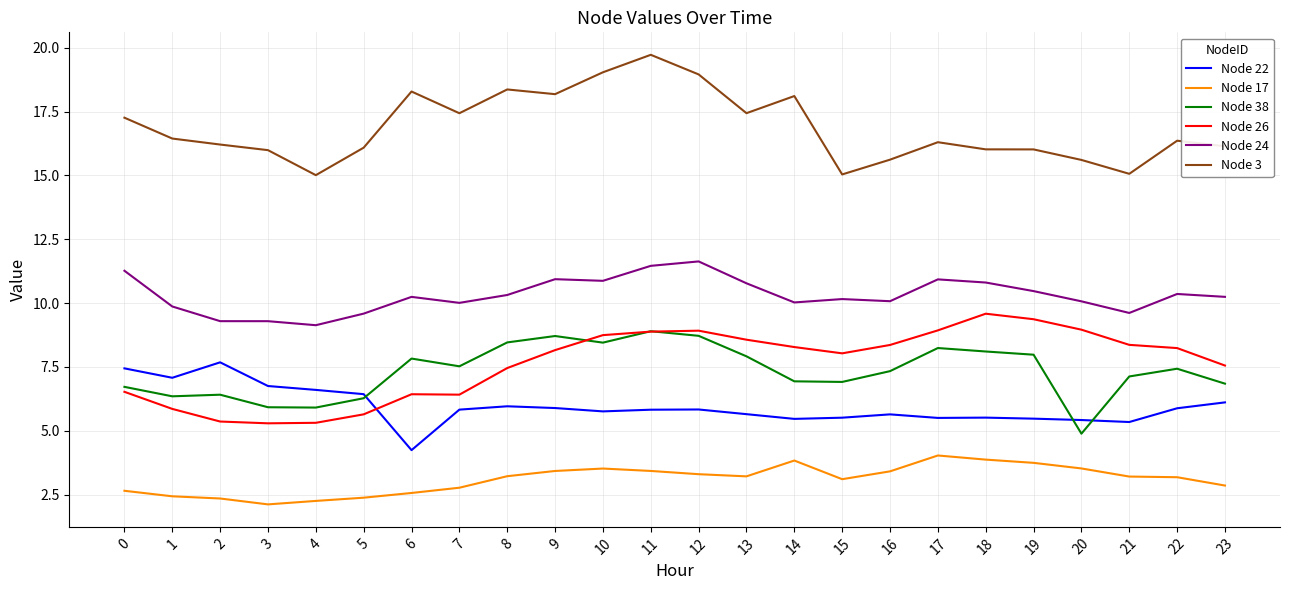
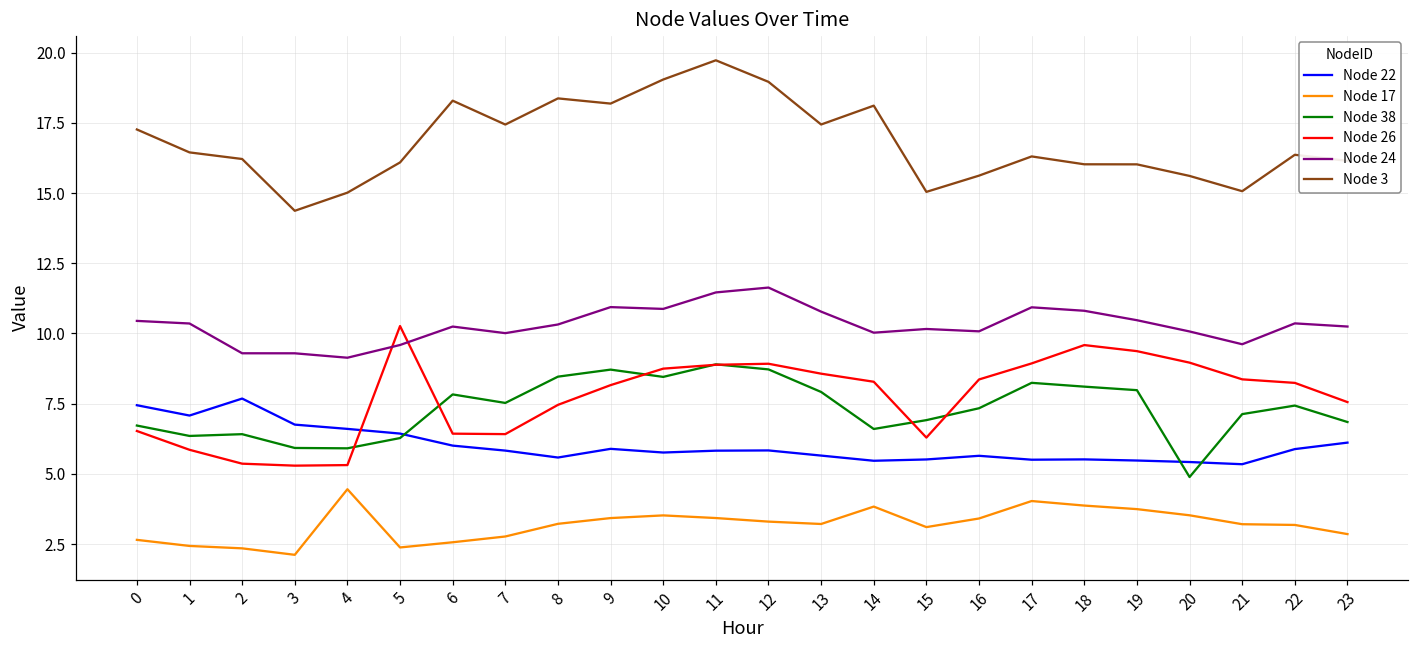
  {
    "Node 22": {
      "0": 7.4,
      "1": 7.1,
      "2": 7.7,
      "3": 6.8,
      "4": 6.6,
      "5": 6.4,
-     "6": 4.2,
+     "6": 6.0,
      "7": 5.8,
-     "8": 6.0,
+     "8": 5.6,
      "9": 5.9,
      "10": 5.8,
      "11": 5.8,
      "12": 5.8,
      "13": 5.7,
      "14": 5.5,
      "15": 5.5,
      "16": 5.6,
      "17": 5.5,
      "18": 5.5,
      "19": 5.5,
      "20": 5.4,
      "21": 5.3,
      "22": 5.9,
      "23": 6.1
    },
    "Node 17": {
      "0": 2.6,
      "1": 2.4,
      "2": 2.3,
      "3": 2.1,
-     "4": 2.3,
+     "4": 4.5,
      "5": 2.4,
      "6": 2.6,
      "7": 2.8,
      "8": 3.2,
      "9": 3.4,
      "10": 3.5,
      "11": 3.4,
      "12": 3.3,
      "13": 3.2,
      "14": 3.8,
      "15": 3.1,
      "16": 3.4,
      "17": 4.0,
      "18": 3.9,
      "19": 3.7,
      "20": 3.5,
      "21": 3.2,
      "22": 3.2,
      "23": 2.9
    },
    "Node 38": {
      "0": 6.7,
      "1": 6.3,
      "2": 6.4,
      "3": 5.9,
      "4": 5.9,
      "5": 6.3,
      "6": 7.8,
      "7": 7.5,
      "8": 8.5,
      "9": 8.7,
      "10": 8.5,
      "12": 8.7,
      "13": 7.9,
-     "14": 6.9,
+     "14": 6.6,
      "15": 6.9,
      "16": 7.3,
      "17": 8.2,
      "18": 8.1,
      "19": 8.0,
      "20": 4.9,
      "21": 7.1,
      "22": 7.4,
      "23": 6.8
    },
    "Node 26": {
      "0": 6.5,
      "1": 5.9,
      "2": 5.4,
      "3": 5.3,
      "4": 5.3,
-     "5": 5.6,
+     "5": 10.3,
      "6": 6.4,
      "7": 6.4,
      "8": 7.5,
      "9": 8.2,
      "10": 8.7,
      "12": 8.9,
      "13": 8.6,
      "14": 8.3,
-     "15": 8.0,
+     "15": 6.3,
      "16": 8.4,
      "17": 8.9,
      "18": 9.6,
      "19": 9.4,
      "20": 9.0,
      "21": 8.4,
      "22": 8.2,
      "23": 7.6
    },
    "Node 24": {
-     "0": 11.3,
-     "1": 9.9,
+     "0": 10.4,
+     "1": 10.4,
      "2": 9.3,
      "3": 9.3,
      "4": 9.1,
      "5": 9.6,
      "6": 10.2,
      "7": 10.0,
      "8": 10.3,
      "9": 10.9,
      "10": 10.9,
      "11": 11.5,
      "12": 11.6,
      "13": 10.8,
      "14": 10.0,
      "15": 10.2,
      "16": 10.1,
      "17": 10.9,
      "18": 10.8,
      "19": 10.5,
      "20": 10.1,
      "21": 9.6,
      "22": 10.4,
      "23": 10.2
    },
    "Node 3": {
      "0": 17.3,
      "1": 16.4,
      "2": 16.2,
-     "3": 16.0,
+     "3": 14.4,
      "4": 15.0,
      "5": 16.1,
      "6": 18.3,
      "7": 17.4,
      "8": 18.4,
      "9": 18.2,
      "10": 19.0,
      "11": 19.7,
      "12": 19.0,
      "13": 17.4,
      "14": 18.1,
      "15": 15.0,
      "16": 15.6,
      "17": 16.3,
      "18": 16.0,
      "19": 16.0,
      "20": 15.6,
      "21": 15.1,
      "22": 16.4
    }
  }
